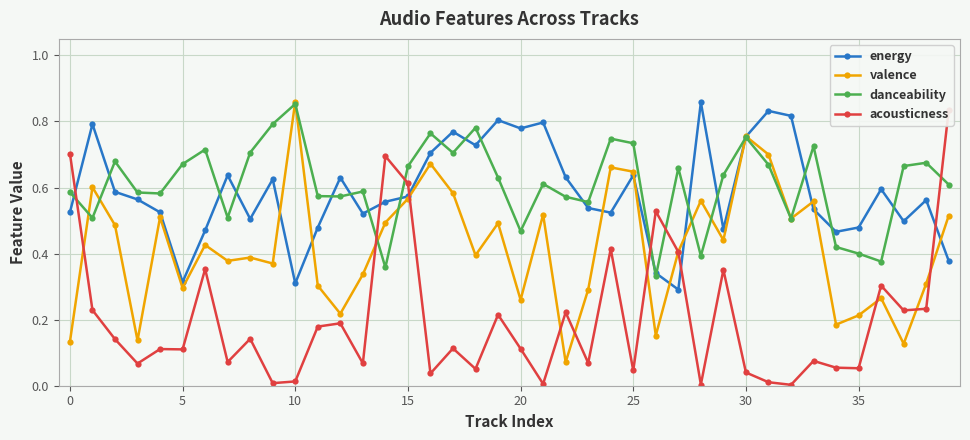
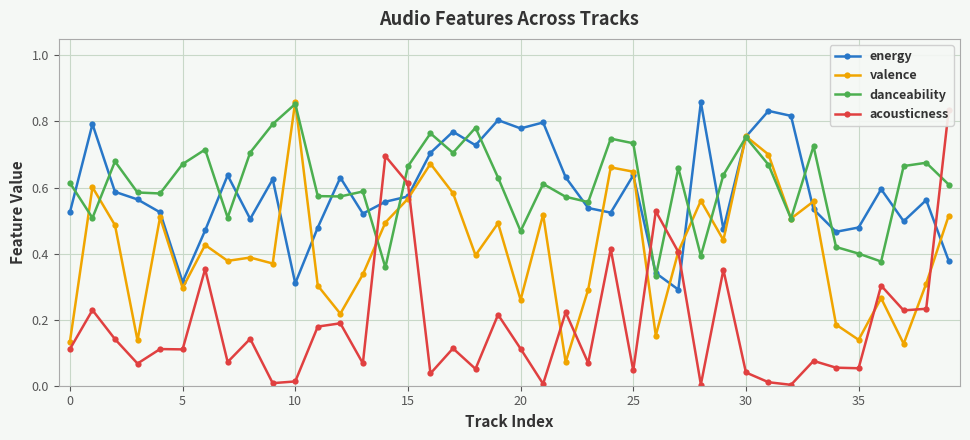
  {
    "energy": {
      "0": 0.53,
      "5": 0.31,
      "10": 0.31,
      "20": 0.78,
      "25": 0.64,
      "35": 0.48
    },
    "valence": {
      "0": 0.13,
      "5": 0.30,
      "20": 0.26,
      "25": 0.65,
-     "35": 0.21
+     "35": 0.14
    },
    "danceability": {
-     "0": 0.59,
+     "0": 0.61,
      "5": 0.67,
      "15": 0.66,
      "20": 0.47,
      "25": 0.73,
      "35": 0.40
    },
    "acousticness": {
-     "0": 0.70,
+     "0": 0.11,
      "5": 0.11,
      "10": 0.01,
      "15": 0.61,
      "20": 0.11,
      "25": 0.05,
      "30": 0.04,
      "35": 0.05
    }
  }
